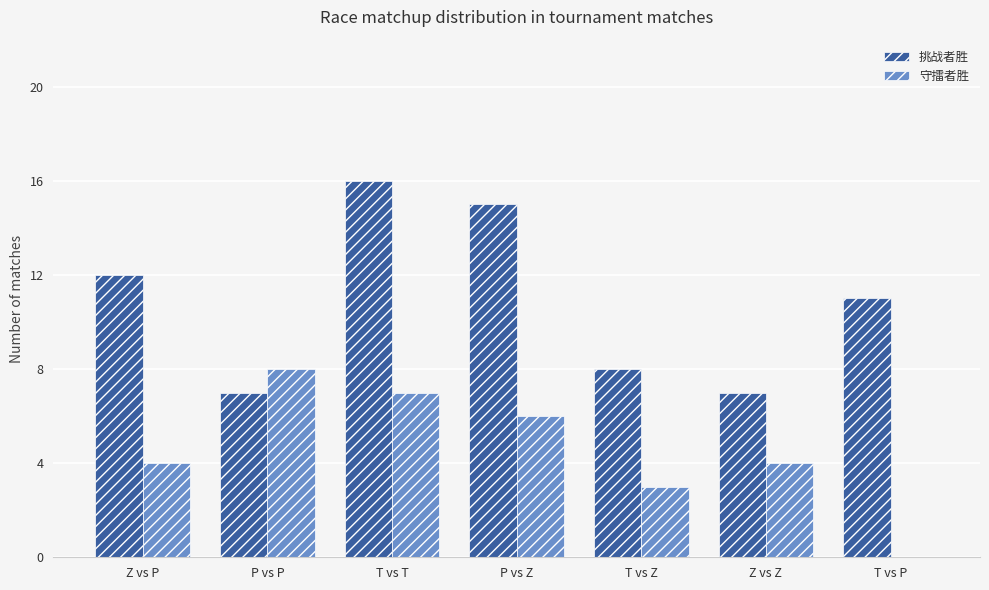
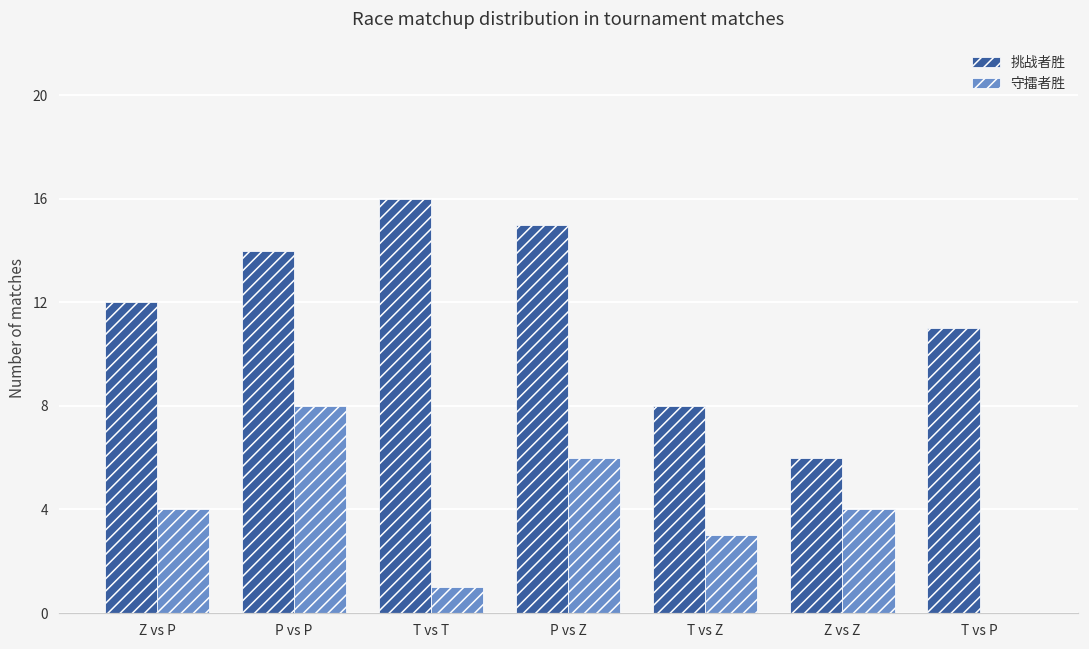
  {
    "挑战者胜": {
      "Z vs P": 12,
-     "P vs P": 7,
+     "P vs P": 14,
      "T vs T": 16,
      "P vs Z": 15,
      "T vs Z": 8,
-     "Z vs Z": 7,
+     "Z vs Z": 6,
      "T vs P": 11
    },
    "守擂者胜": {
      "Z vs P": 4,
      "P vs P": 8,
-     "T vs T": 7,
+     "T vs T": 1,
      "P vs Z": 6,
      "T vs Z": 3,
      "Z vs Z": 4,
      "T vs P": 0
    }
  }
